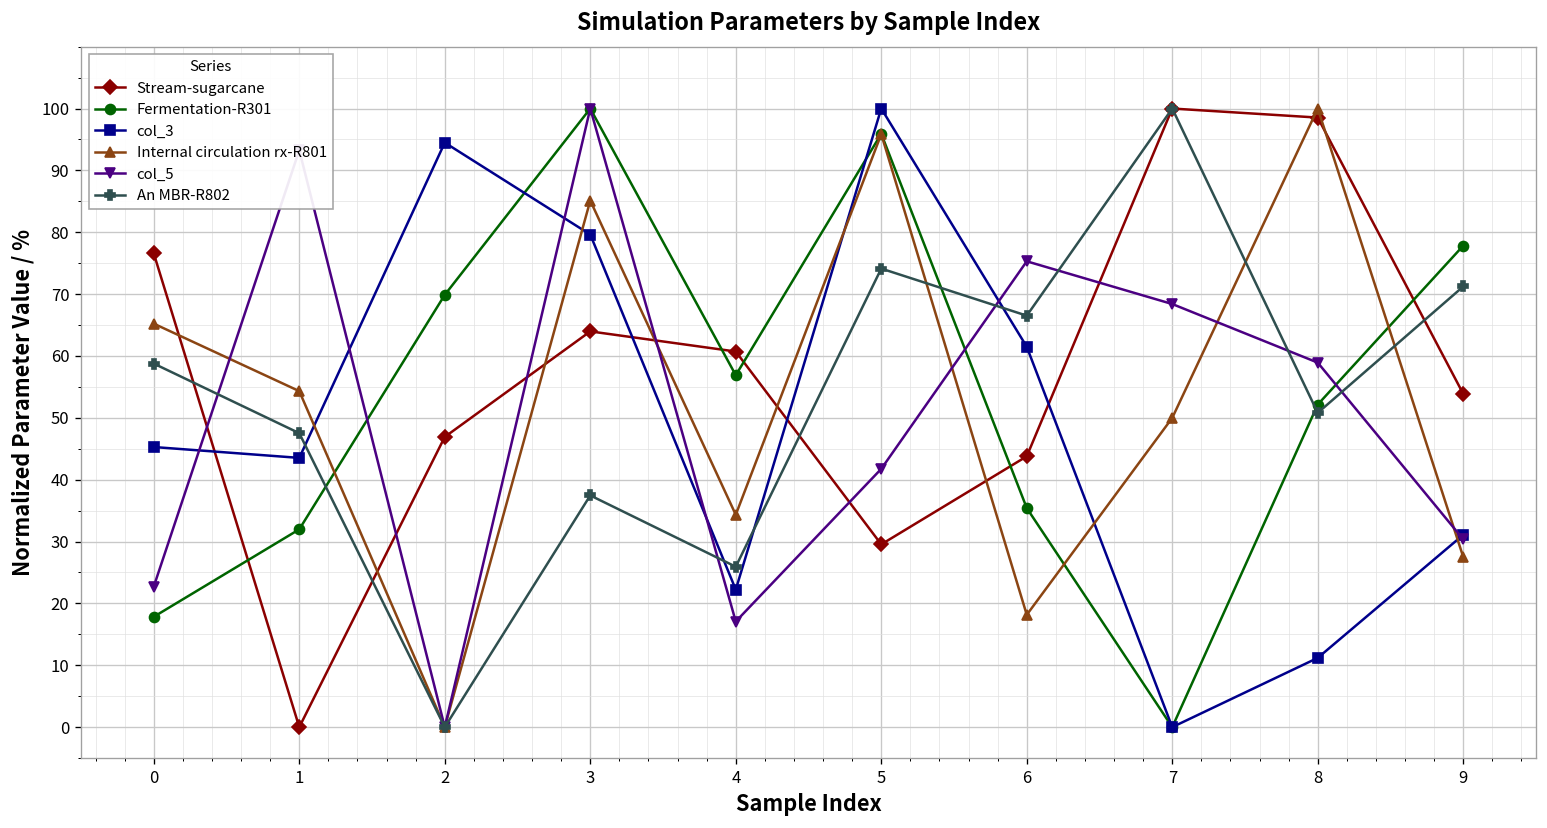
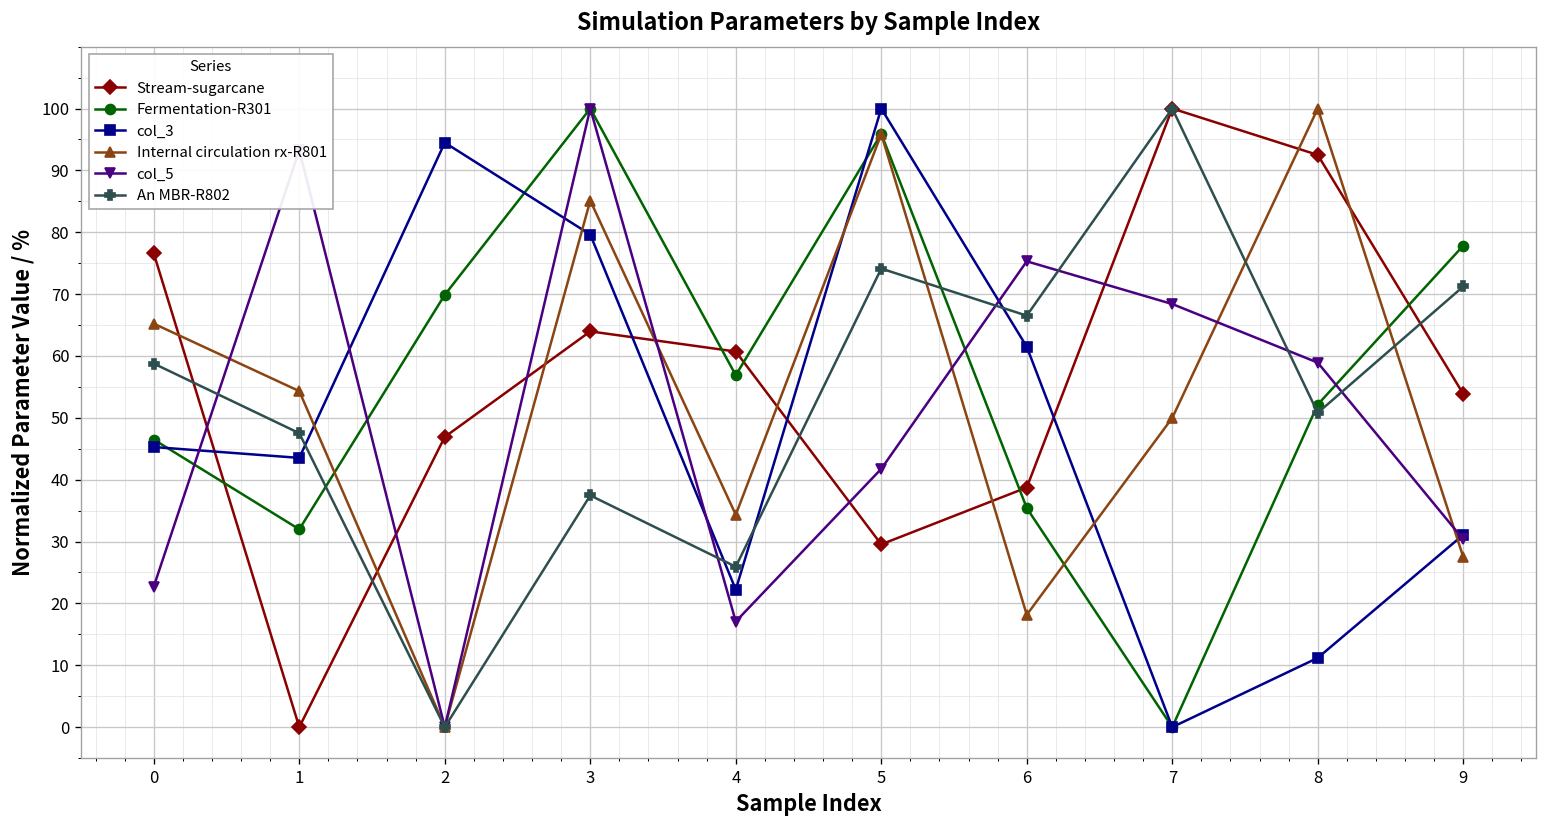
  {
    "Stream-sugarcane": {
      "0": 77,
      "1": 0,
      "2": 47,
      "3": 64,
      "4": 61,
      "5": 30,
-     "6": 44,
-     "8": 99,
+     "6": 39,
+     "8": 92,
      "9": 54
    },
    "Fermentation-R301": {
-     "0": 18,
+     "0": 46,
      "1": 32,
      "2": 70,
      "4": 57,
      "6": 35,
      "8": 52,
      "9": 78
    },
    "col_3": {
      "0": 45,
      "1": 44,
      "2": 94,
      "3": 80,
      "4": 22,
      "5": 100,
      "6": 61,
      "8": 11,
      "9": 31
    },
    "Internal circulation rx-R801": {
      "0": 65,
      "1": 54,
      "3": 85,
      "4": 34,
      "6": 18,
      "7": 50,
      "8": 100,
      "9": 28
    },
    "col_5": {
      "0": 23,
      "4": 17,
      "5": 42,
      "6": 75,
      "7": 68,
      "8": 59,
      "9": 30
    },
    "An MBR-R802": {
      "0": 59,
      "1": 48,
      "3": 37,
      "4": 26,
      "5": 74,
      "6": 67,
      "8": 51,
      "9": 71
    }
  }
